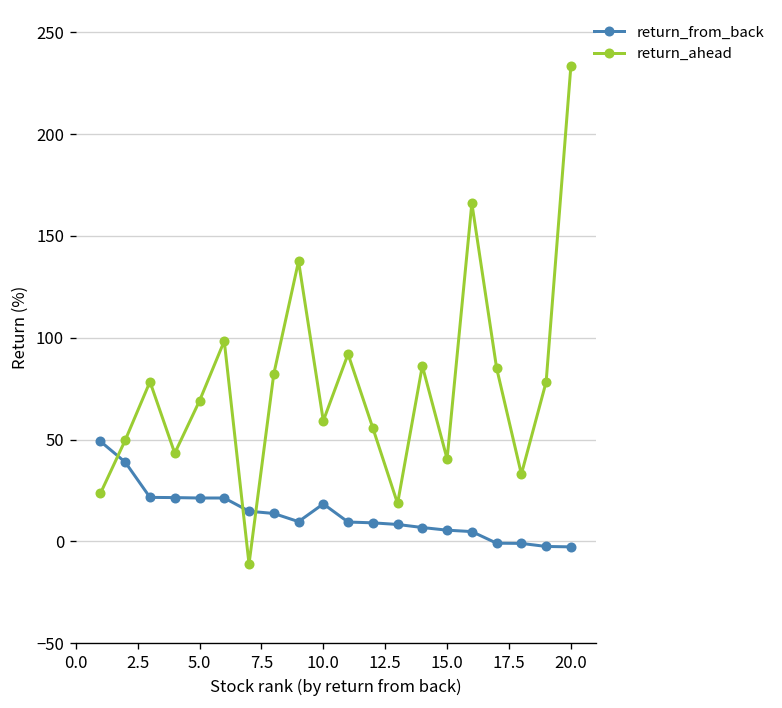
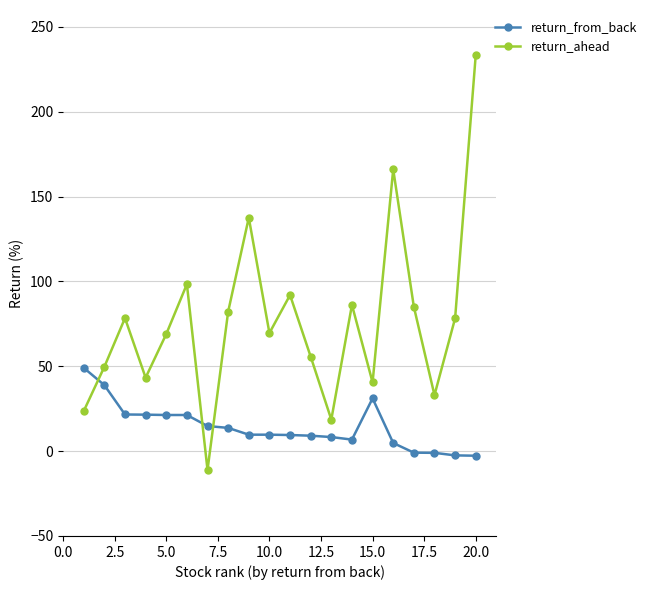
  {
    "return_from_back": {
      "5.0": 21,
-     "10.0": 18,
-     "15.0": 6,
+     "10.0": 10,
+     "15.0": 31,
      "20.0": -3
    },
    "return_ahead": {
      "5.0": 69,
-     "10.0": 59,
+     "10.0": 70,
      "15.0": 41,
      "20.0": 234
    }
  }
